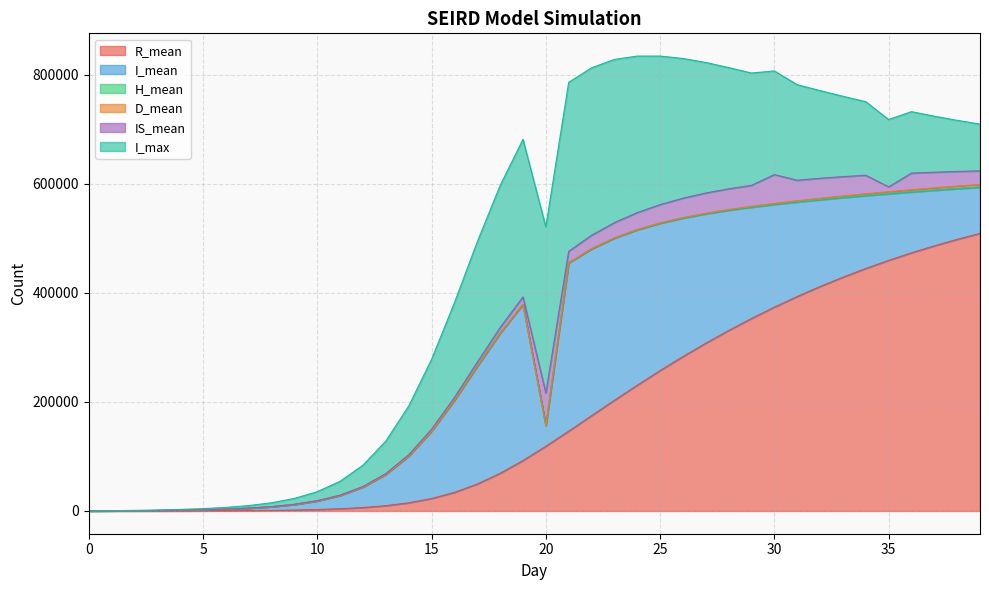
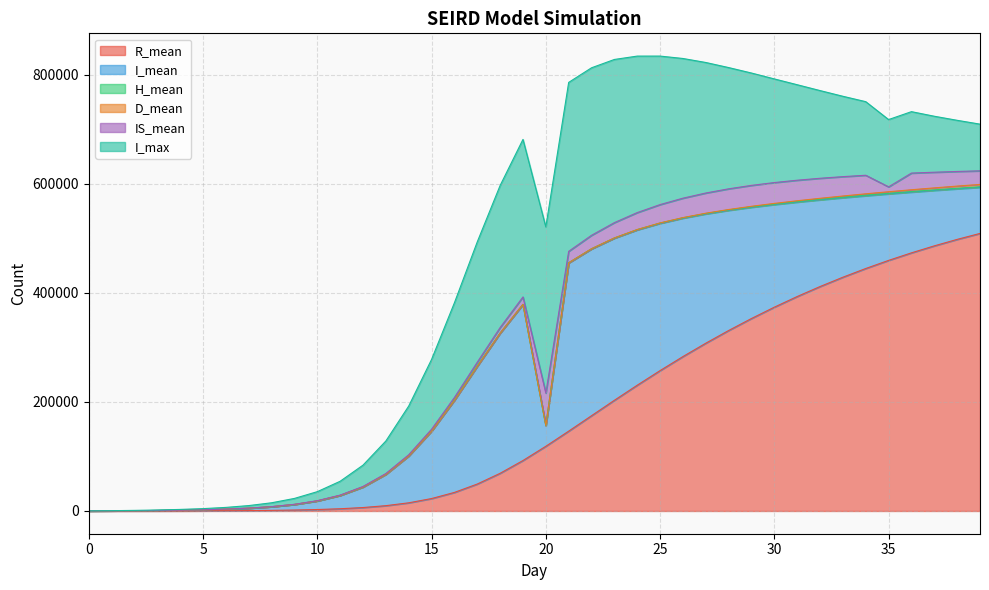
  {
    "IS_mean": {
      "20": 60000,
      "25": 30000,
-     "30": 50000,
+     "30": 40000,
      "35": 10000
    }
  }
